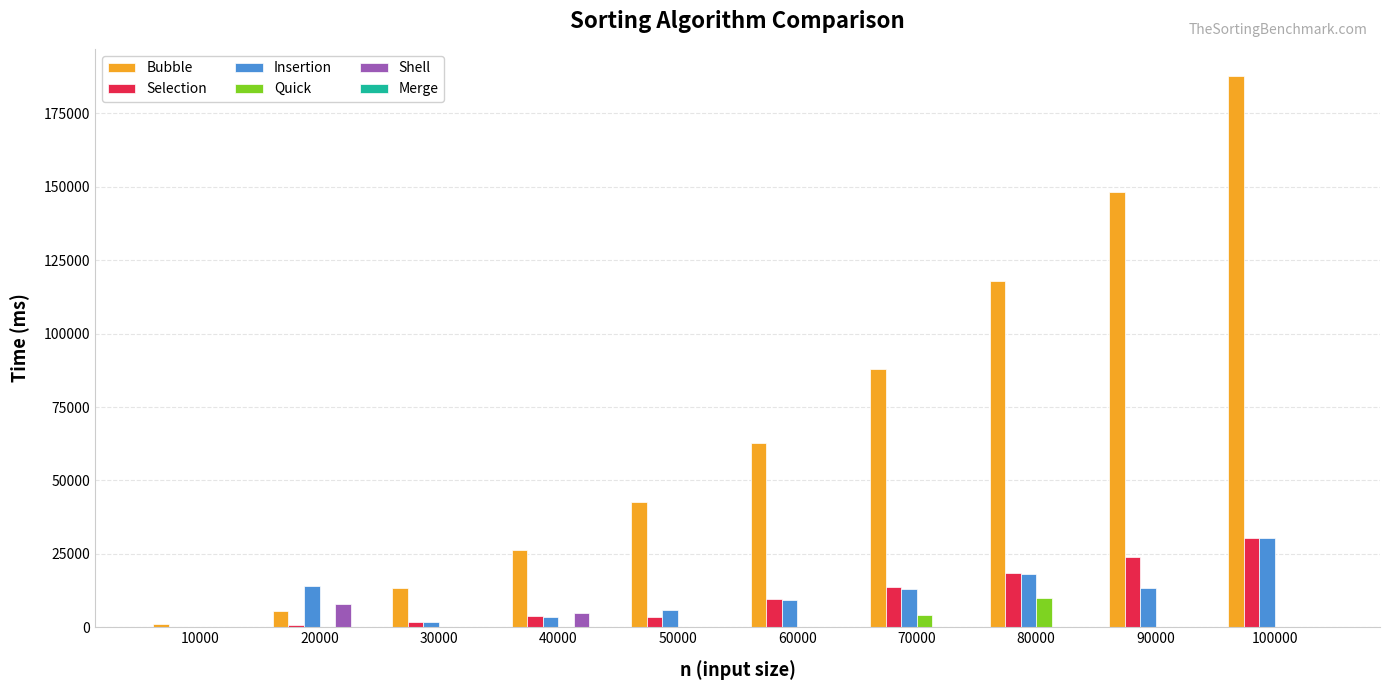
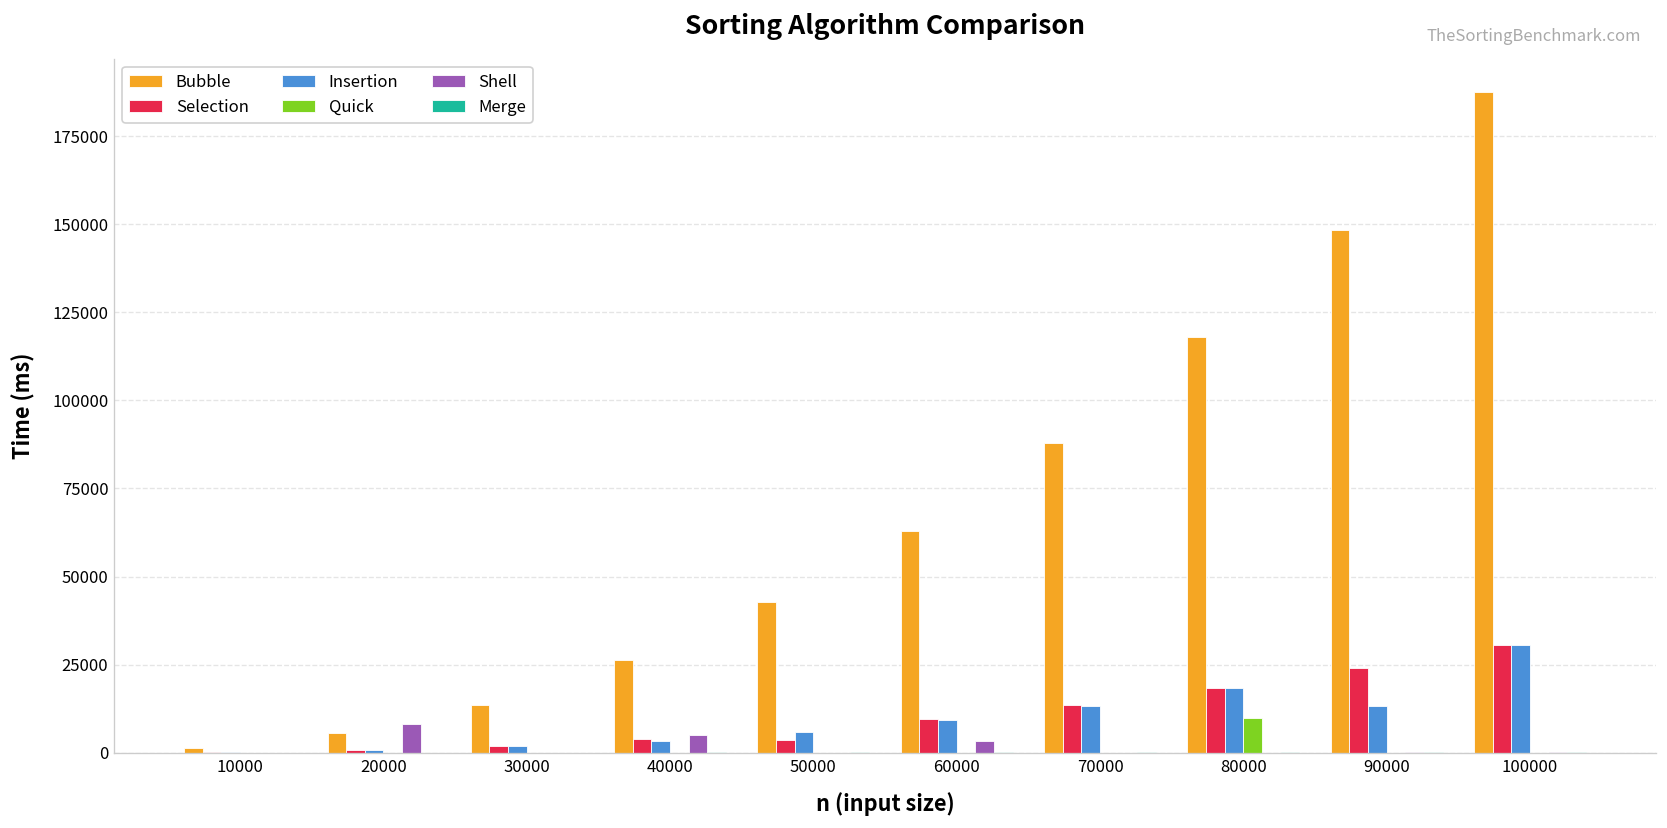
  {
    "Bubble": {
      "10000": 1000,
      "20000": 6000,
      "30000": 13000,
      "40000": 26000,
      "50000": 43000,
      "60000": 63000,
      "70000": 88000,
      "80000": 118000,
      "90000": 148000,
      "100000": 188000
    },
    "Selection": {
      "30000": 2000,
      "40000": 4000,
      "50000": 4000,
      "60000": 10000,
      "70000": 14000,
      "80000": 18000,
      "90000": 24000,
      "100000": 30000
    },
    "Insertion": {
-     "20000": 14000,
+     "20000": 1000,
      "30000": 2000,
      "40000": 3000,
      "50000": 6000,
      "60000": 9000,
      "70000": 13000,
      "80000": 18000,
      "90000": 13000,
      "100000": 30000
    },
    "Quick": {
-     "70000": 4000,
+     "70000": 0,
      "80000": 10000
    },
    "Shell": {
      "20000": 8000,
      "40000": 5000,
-     "60000": 0
+     "60000": 3000
    }
  }
